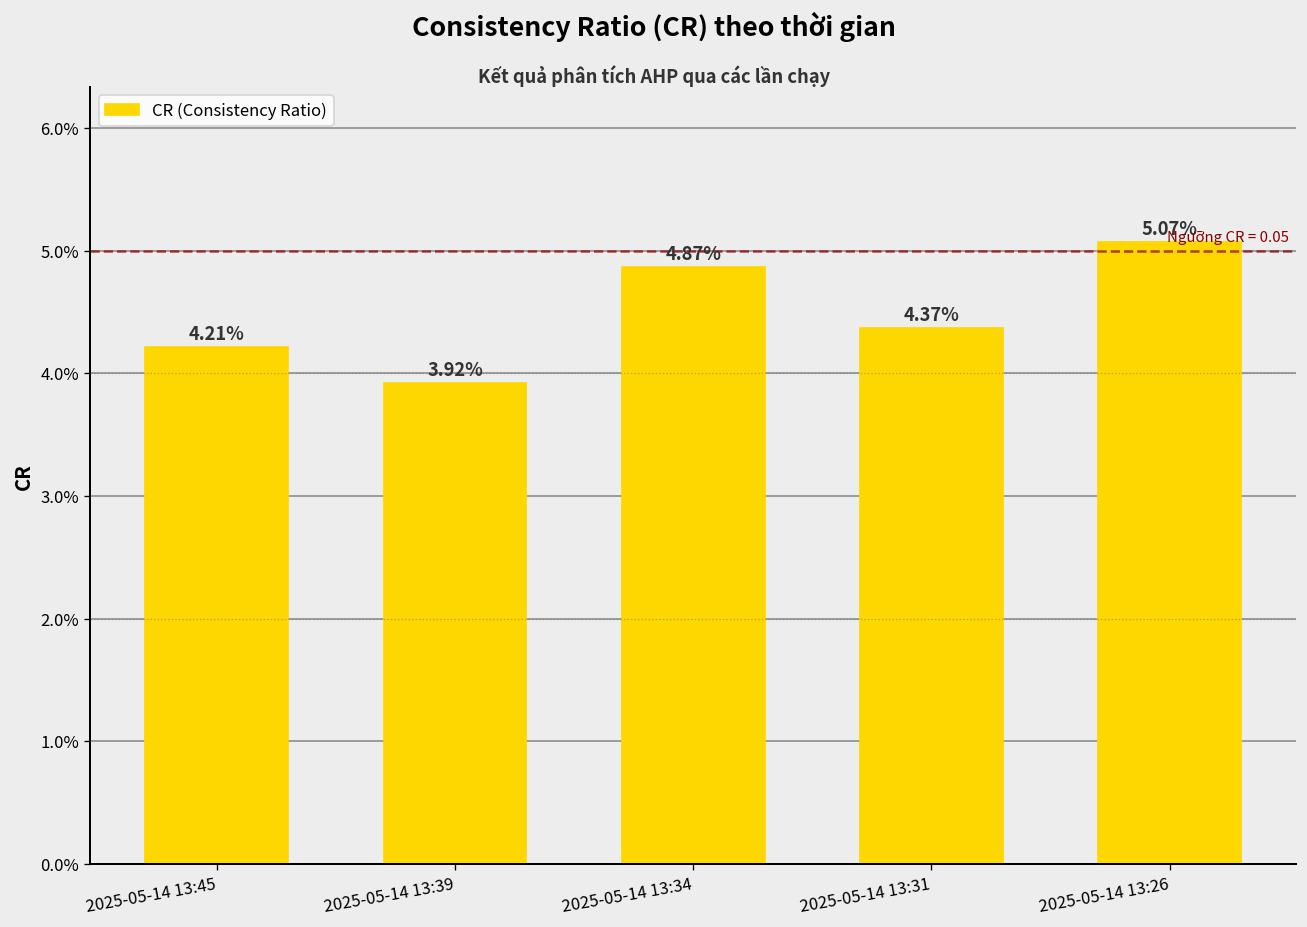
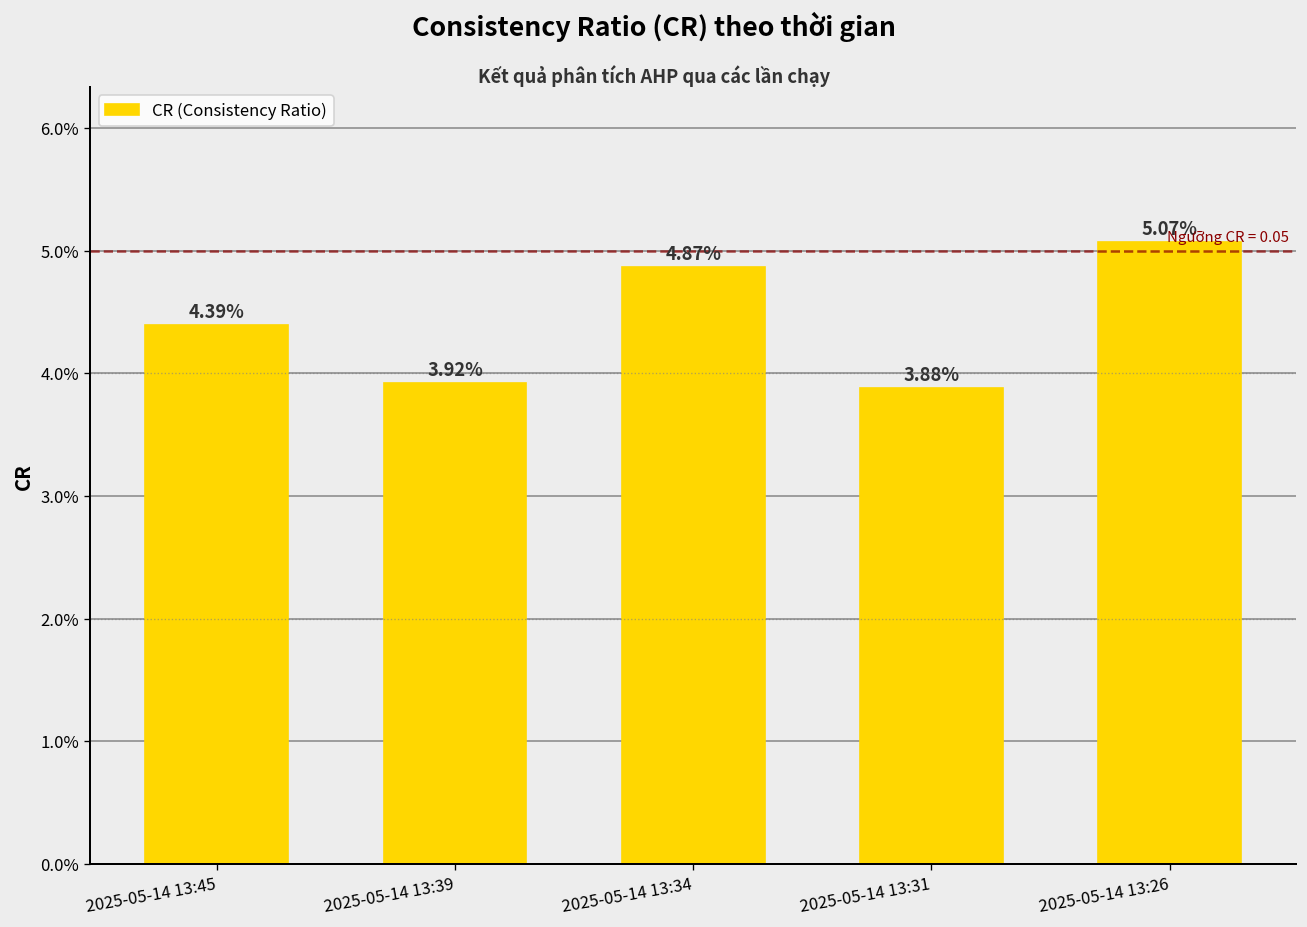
  {
-   "2025-05-14 13:45": "4.21%",
+   "2025-05-14 13:45": "4.39%",
    "2025-05-14 13:39": "3.92%",
    "2025-05-14 13:34": "4.87%",
-   "2025-05-14 13:31": "4.37%"
+   "2025-05-14 13:31": "3.88%"
  }
